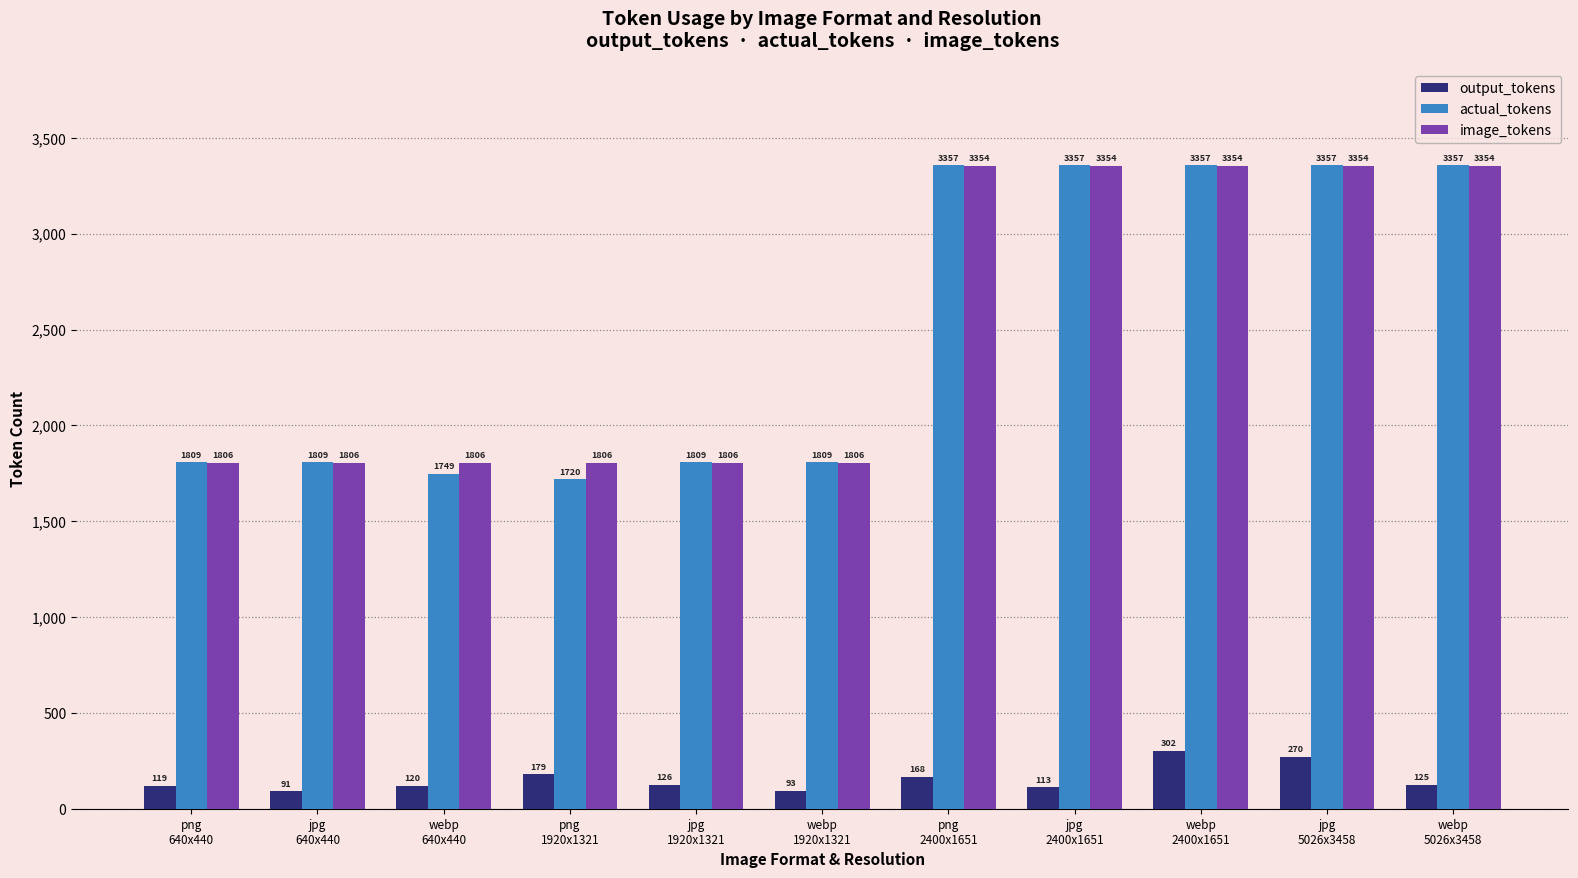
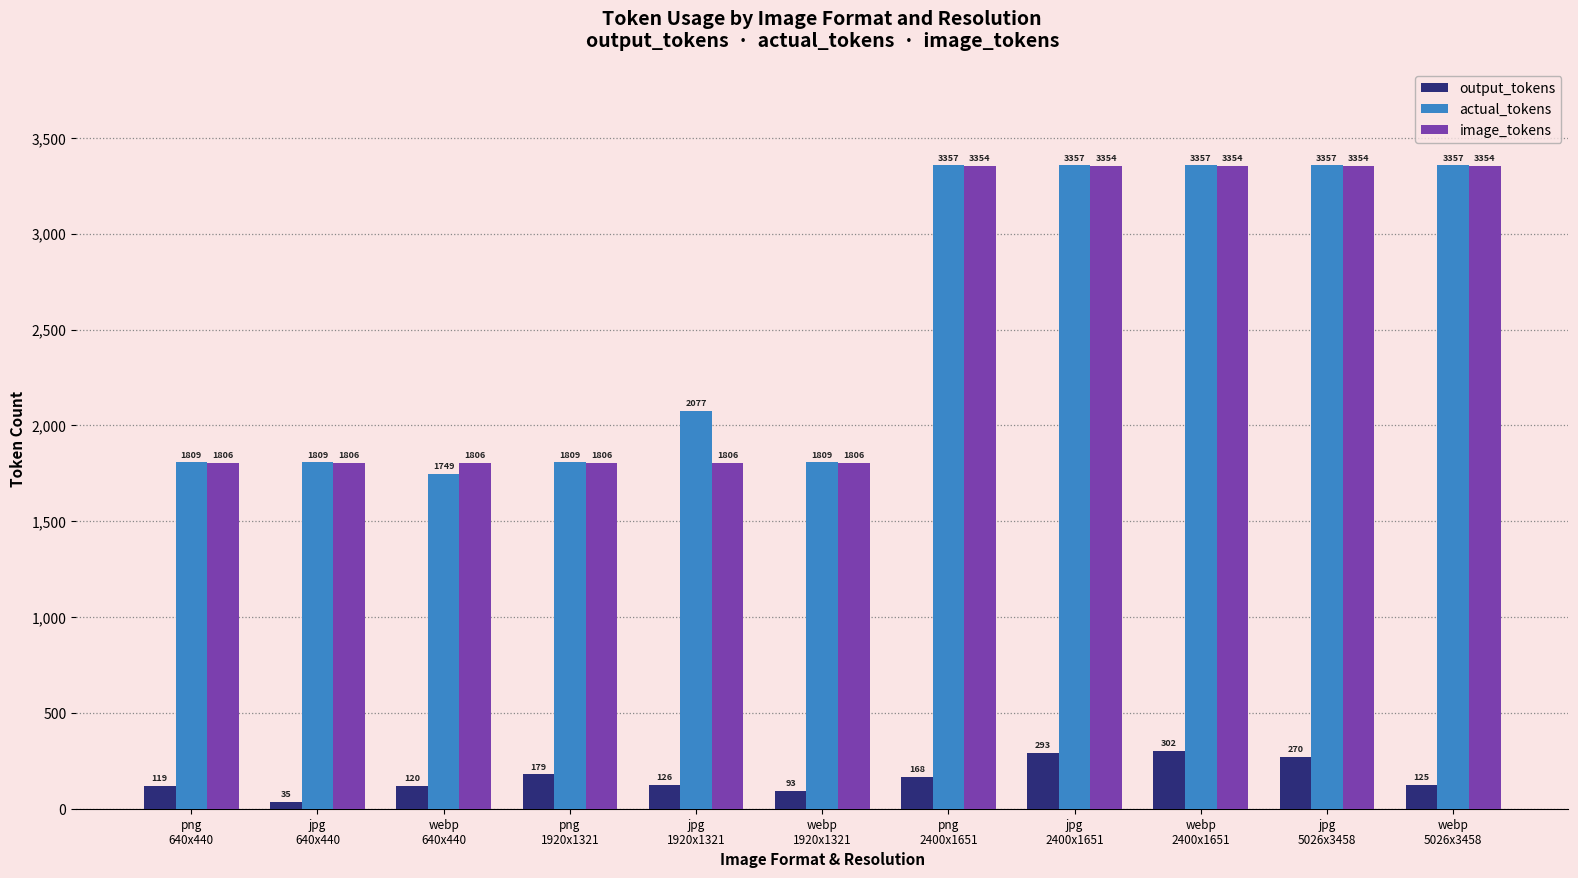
  {
    "output_tokens": {
      "png 640x440": 119,
-     "jpg 640x440": 91,
+     "jpg 640x440": 35,
      "webp 640x440": 120,
      "png 1920x1321": 179,
      "jpg 1920x1321": 126,
      "webp 1920x1321": 93,
      "png 2400x1651": 168,
-     "jpg 2400x1651": 113,
+     "jpg 2400x1651": 293,
      "webp 2400x1651": 302,
      "jpg 5026x3458": 270,
      "webp 5026x3458": 125
    },
    "actual_tokens": {
      "png 640x440": 1809,
      "jpg 640x440": 1809,
      "webp 640x440": 1749,
-     "png 1920x1321": 1720,
-     "jpg 1920x1321": 1809,
+     "png 1920x1321": 1809,
+     "jpg 1920x1321": 2077,
      "webp 1920x1321": 1809,
      "png 2400x1651": 3357,
      "jpg 2400x1651": 3357,
      "webp 2400x1651": 3357,
      "jpg 5026x3458": 3357,
      "webp 5026x3458": 3357
    },
    "image_tokens": {
      "png 640x440": 1806,
      "jpg 640x440": 1806,
      "webp 640x440": 1806,
      "png 1920x1321": 1806,
      "jpg 1920x1321": 1806,
      "webp 1920x1321": 1806,
      "png 2400x1651": 3354,
      "jpg 2400x1651": 3354,
      "webp 2400x1651": 3354,
      "jpg 5026x3458": 3354,
      "webp 5026x3458": 3354
    }
  }
